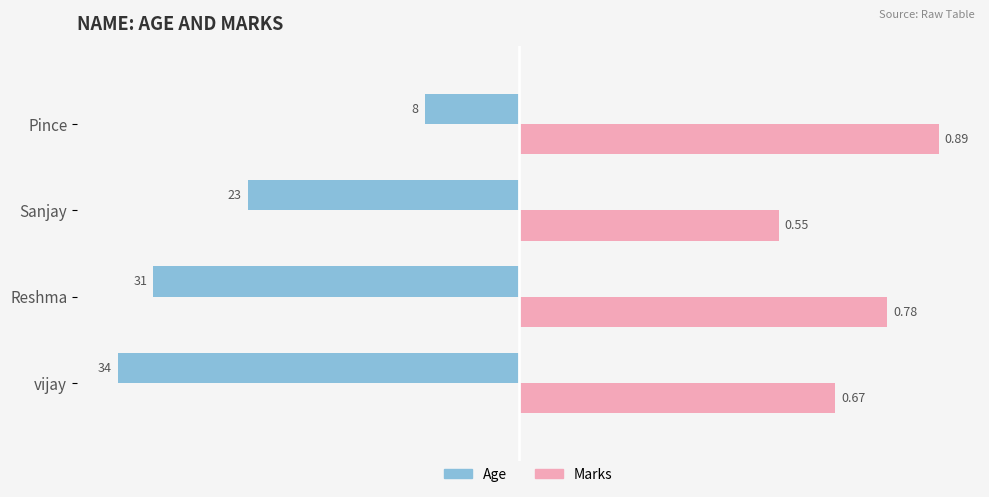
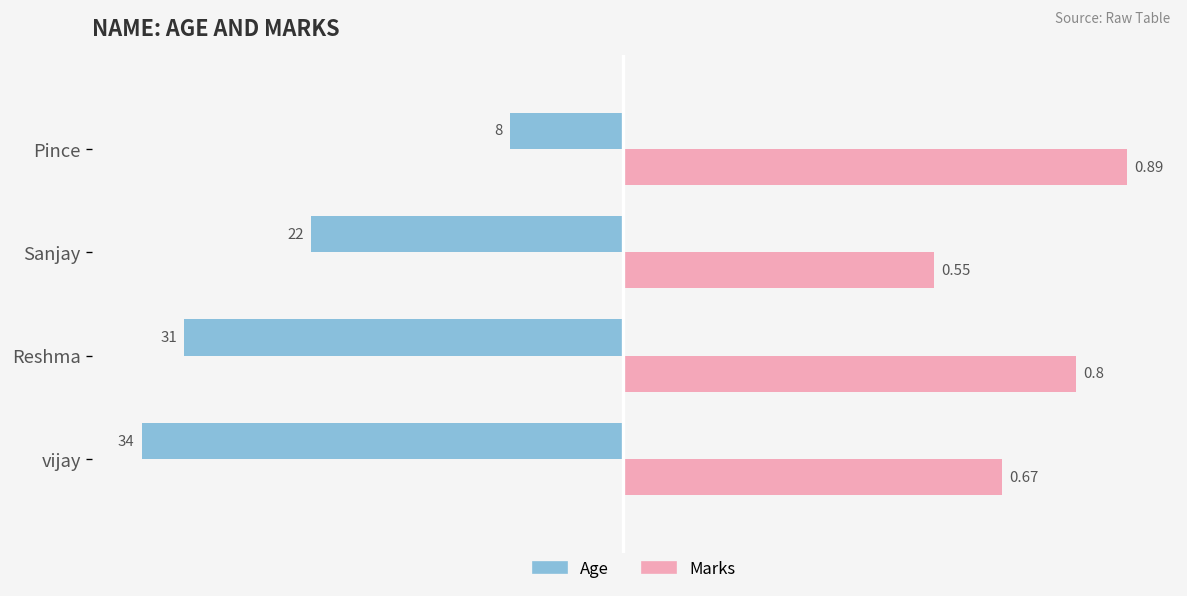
  {
    "Age": {
-     "Sanjay": 23
+     "Sanjay": 22
    },
    "Marks": {
-     "Reshma": 0.78
+     "Reshma": 0.8
    }
  }
